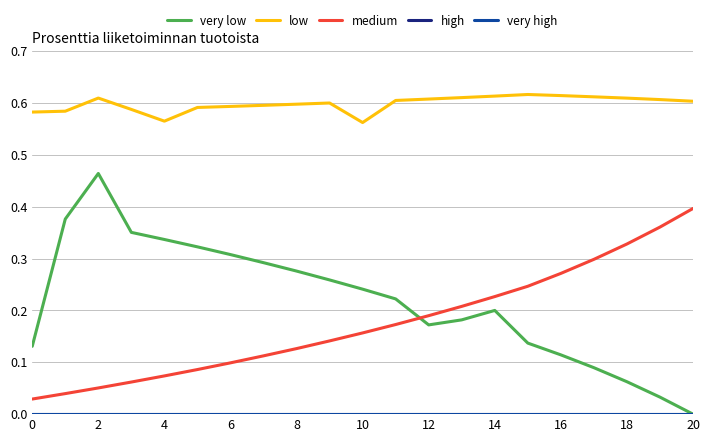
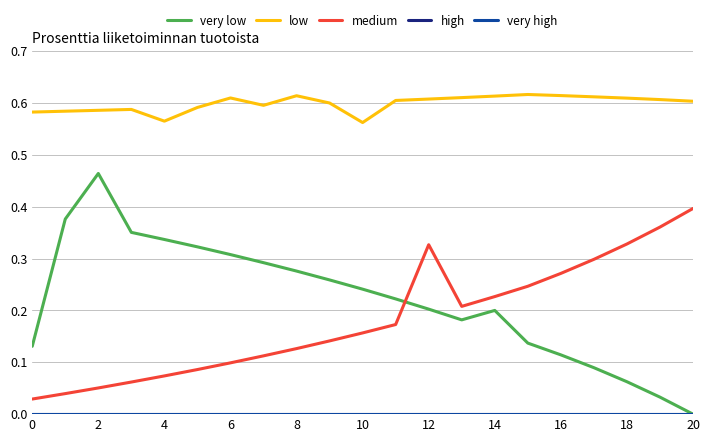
  {
    "very low": {
      "0": 0.13,
      "2": 0.46,
      "4": 0.34,
      "6": 0.31,
      "8": 0.28,
      "10": 0.24,
-     "12": 0.17,
+     "12": 0.20,
      "14": 0.20,
      "16": 0.11,
      "18": 0.06
    },
    "low": {
      "0": 0.58,
-     "2": 0.61,
+     "2": 0.59,
      "4": 0.57,
-     "6": 0.59,
-     "8": 0.60,
+     "6": 0.61,
+     "8": 0.61,
      "10": 0.56,
      "12": 0.61,
      "14": 0.61,
      "16": 0.61,
      "18": 0.61,
      "20": 0.60
    },
    "medium": {
      "0": 0.03,
      "2": 0.05,
      "4": 0.07,
      "6": 0.10,
      "8": 0.13,
      "10": 0.16,
-     "12": 0.19,
+     "12": 0.33,
      "14": 0.23,
      "16": 0.27,
      "18": 0.33,
      "20": 0.40
    },
    "very high": {
      "0": 0.00,
      "2": 0.00,
      "4": 0.00,
      "6": 0.00,
      "8": 0.00,
      "10": 0.00,
      "12": 0.00,
      "14": 0.00,
      "16": 0.00,
      "18": 0.00
    }
  }
